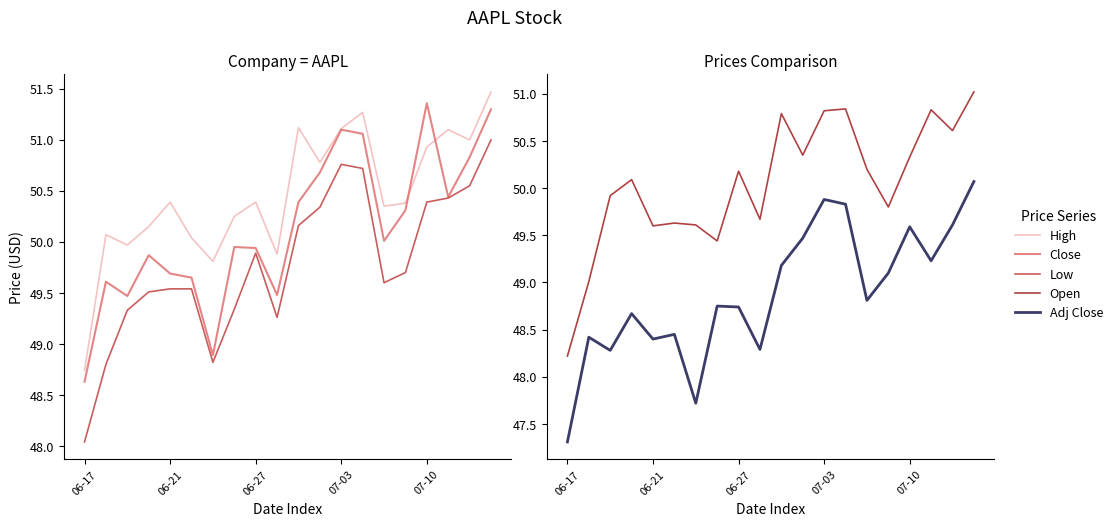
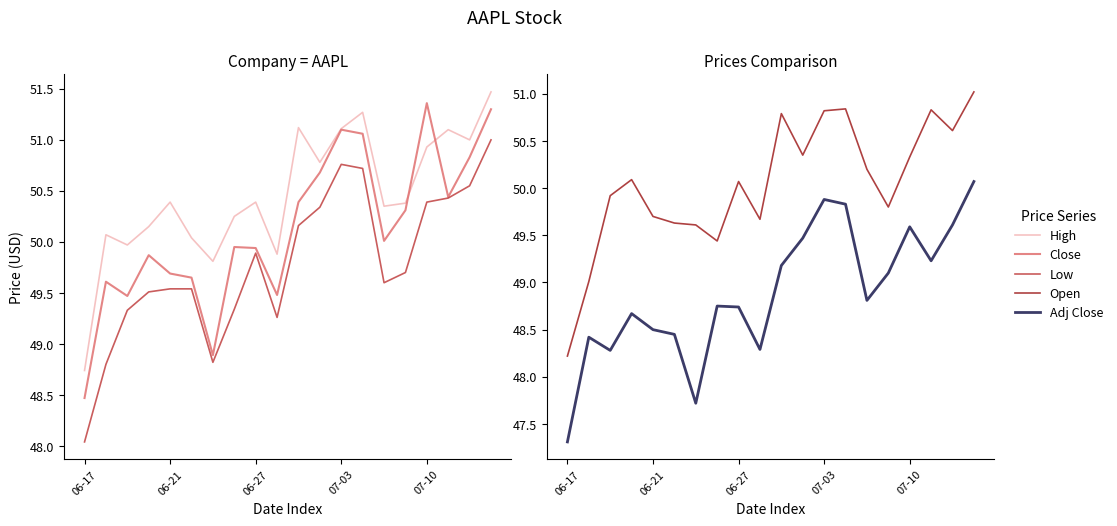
  {
    "Company = AAPL": {
      "High": {
        "06-17": 48.74,
        "06-21": 50.39,
        "06-27": 50.39,
        "07-10": 50.93
      },
      "Close": {
-       "06-17": 48.63,
+       "06-17": 48.47,
        "06-21": 49.69,
        "06-27": 49.94,
        "07-10": 51.36
      },
      "Low": {
        "06-17": 48.04,
        "06-21": 49.54,
        "06-27": 49.89,
        "07-03": 50.76,
        "07-10": 50.39
      }
    },
    "Prices Comparison": {
      "Open": {
        "06-17": 48.2,
-       "06-21": 49.6,
-       "06-27": 50.2,
+       "06-21": 49.7,
+       "06-27": 50.1,
        "07-03": 50.8,
        "07-10": 50.3
      },
      "Adj Close": {
        "06-17": 47.3,
-       "06-21": 48.4,
+       "06-21": 48.5,
        "06-27": 48.7,
        "07-03": 49.9,
        "07-10": 49.6
      }
    }
  }
